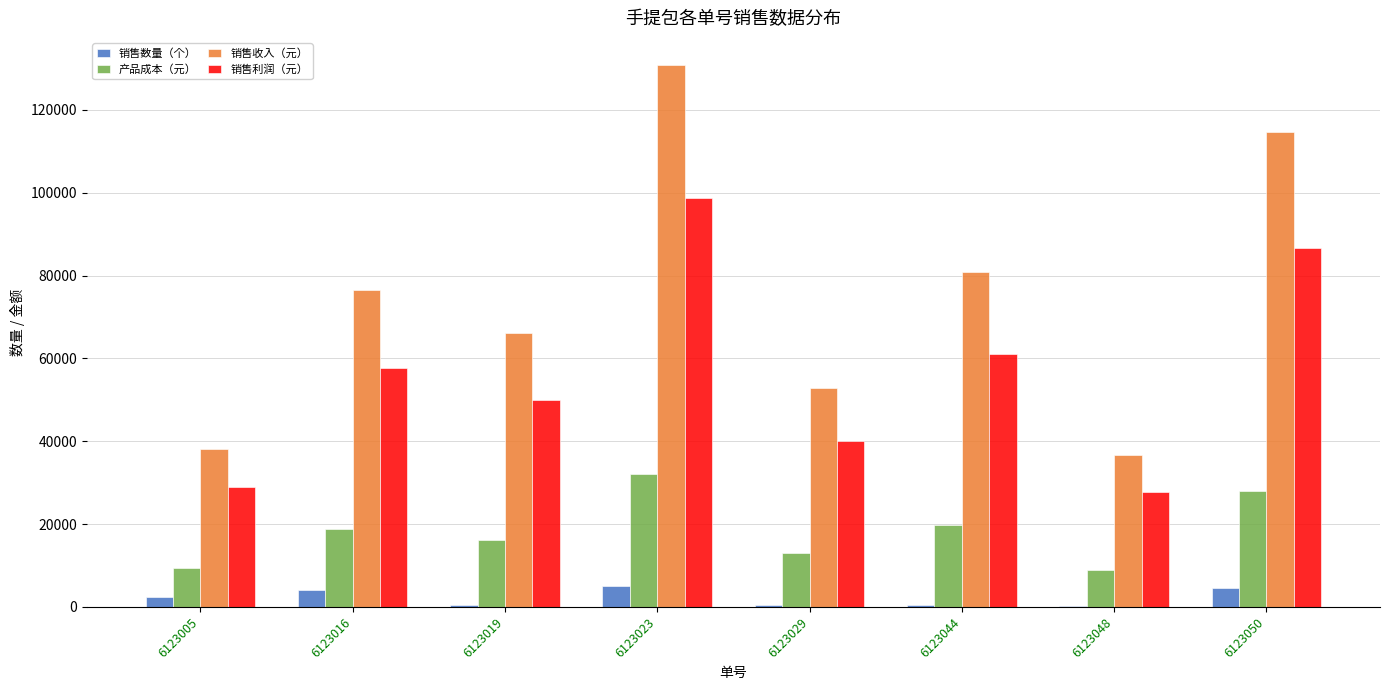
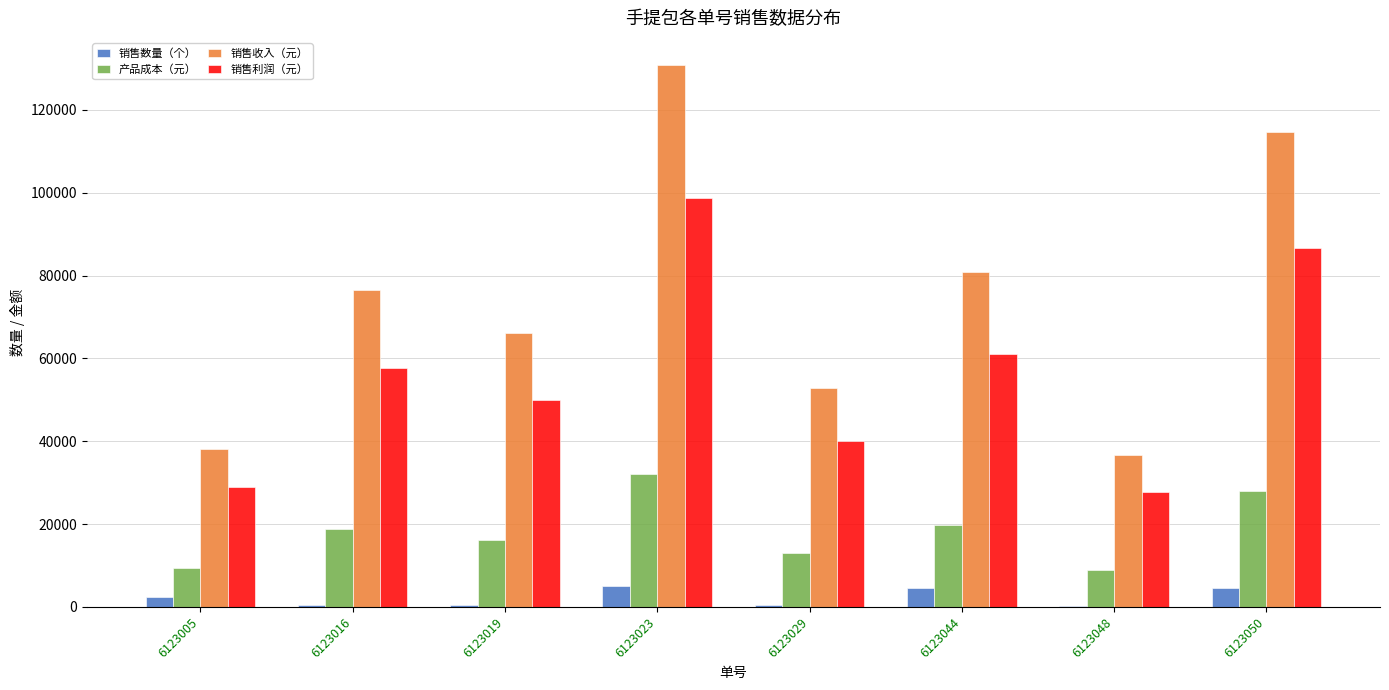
  {
    "销售数量（个）": {
      "6123005": 2000,
-     "6123016": 4000,
+     "6123016": 1000,
      "6123023": 5000,
-     "6123044": 1000,
+     "6123044": 5000,
      "6123050": 5000
    },
    "产品成本（元）": {
      "6123005": 9000,
      "6123016": 19000,
      "6123019": 16000,
      "6123023": 32000,
      "6123029": 13000,
      "6123044": 20000,
      "6123048": 9000,
      "6123050": 28000
    },
    "销售收入（元）": {
      "6123005": 38000,
      "6123016": 76000,
      "6123019": 66000,
      "6123023": 131000,
      "6123029": 53000,
      "6123044": 81000,
      "6123048": 37000,
      "6123050": 115000
    },
    "销售利润（元）": {
      "6123005": 29000,
      "6123016": 58000,
      "6123019": 50000,
      "6123023": 99000,
      "6123029": 40000,
      "6123044": 61000,
      "6123048": 28000,
      "6123050": 87000
    }
  }
